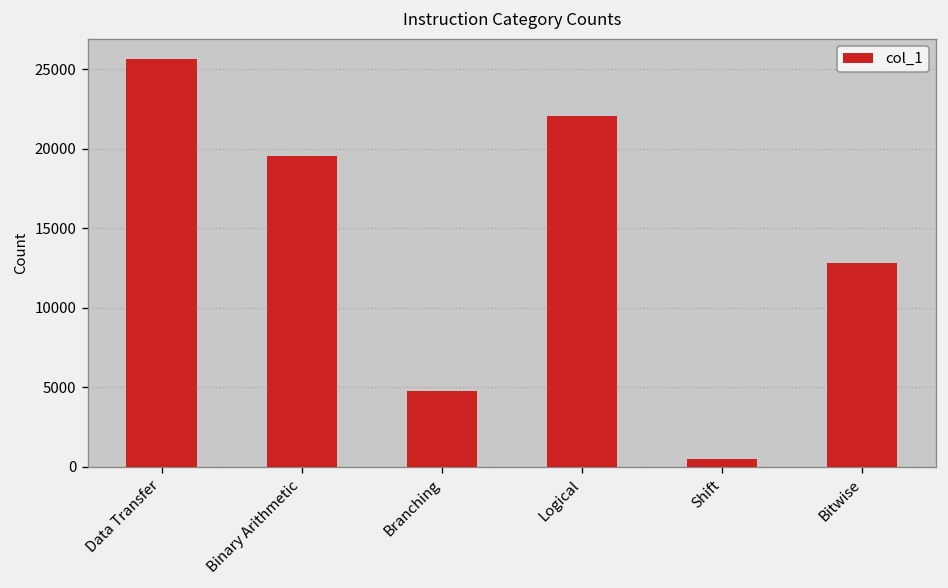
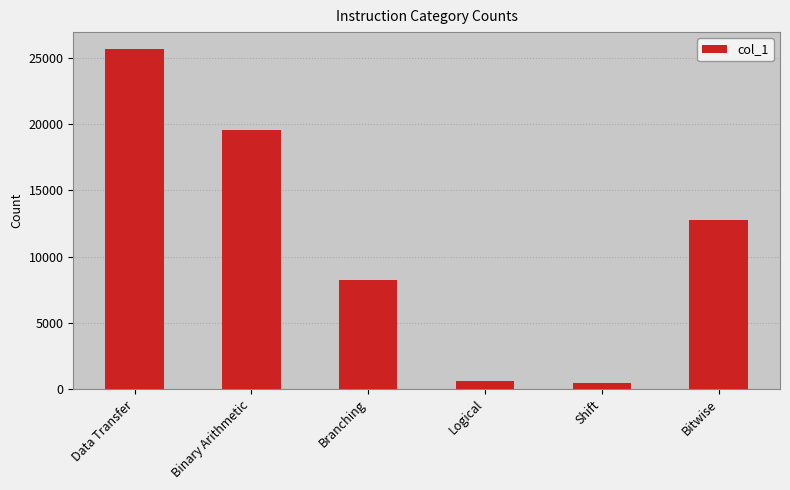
  {
    "Data Transfer": 25600,
    "Binary Arithmetic": 19500,
-   "Branching": 4800,
-   "Logical": 22000,
+   "Branching": 8200,
+   "Logical": 600,
    "Shift": 500,
    "Bitwise": 12800
  }
